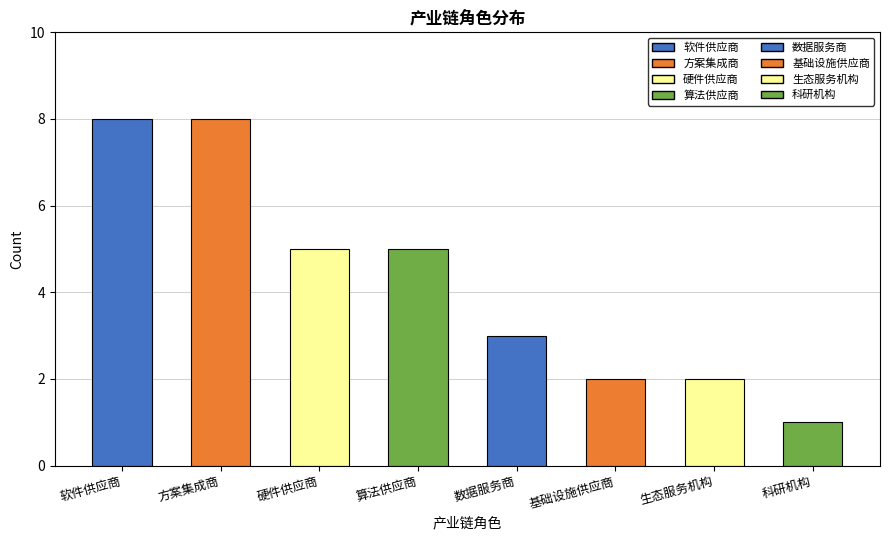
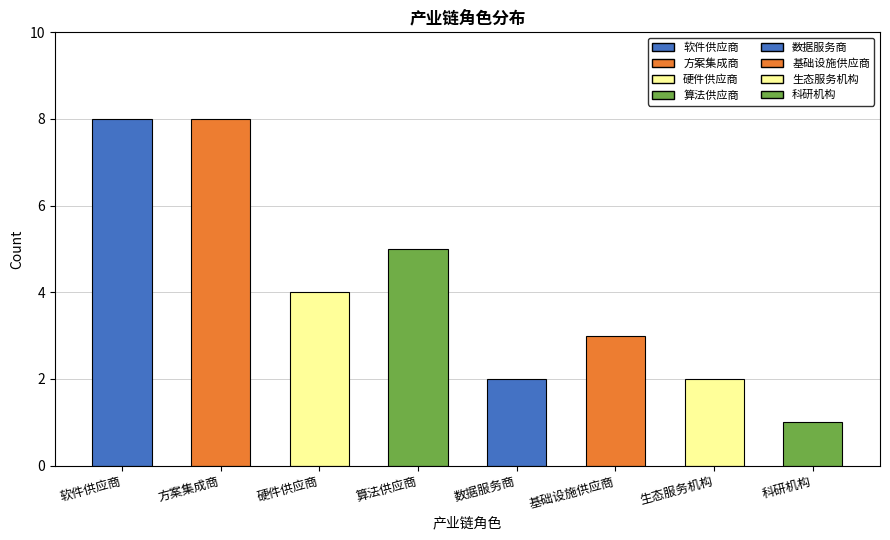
  {
    "软件供应商": 8,
    "方案集成商": 8,
-   "硬件供应商": 5,
+   "硬件供应商": 4,
    "算法供应商": 5,
-   "数据服务商": 3,
-   "基础设施供应商": 2,
+   "数据服务商": 2,
+   "基础设施供应商": 3,
    "生态服务机构": 2,
    "科研机构": 1
  }
